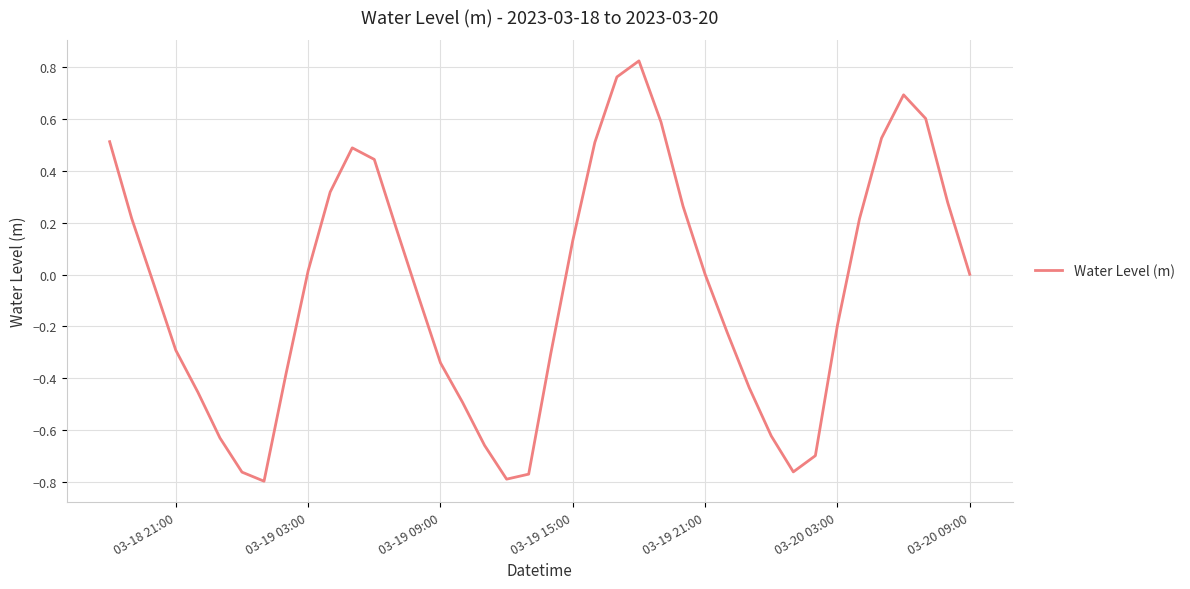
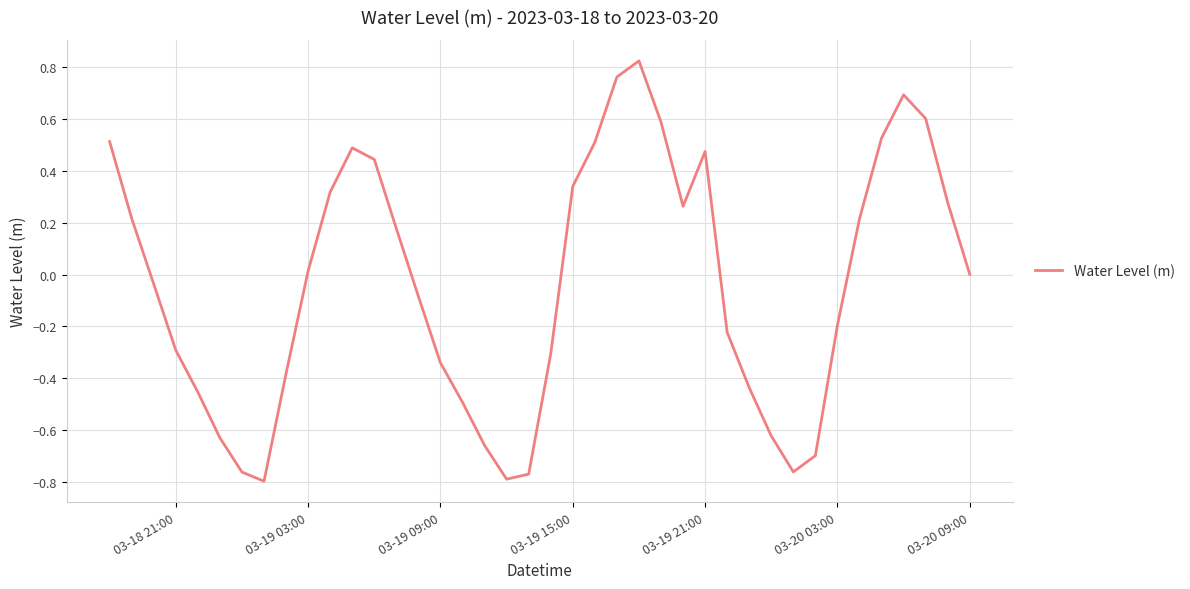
  {
    "03-18 21:00": -0.29,
    "03-19 03:00": 0.01,
    "03-19 09:00": -0.34,
-   "03-19 15:00": 0.13,
-   "03-19 21:00": 0.00,
+   "03-19 15:00": 0.34,
+   "03-19 21:00": 0.48,
    "03-20 03:00": -0.20,
    "03-20 09:00": 0.00
  }
